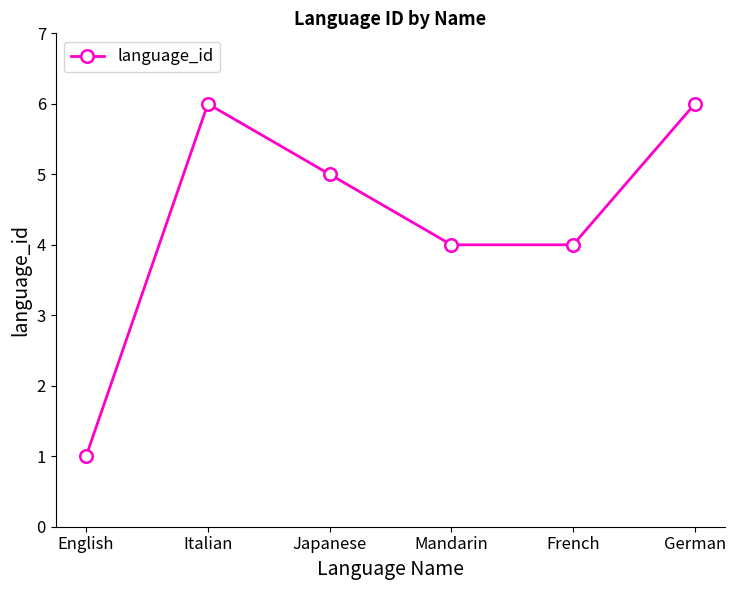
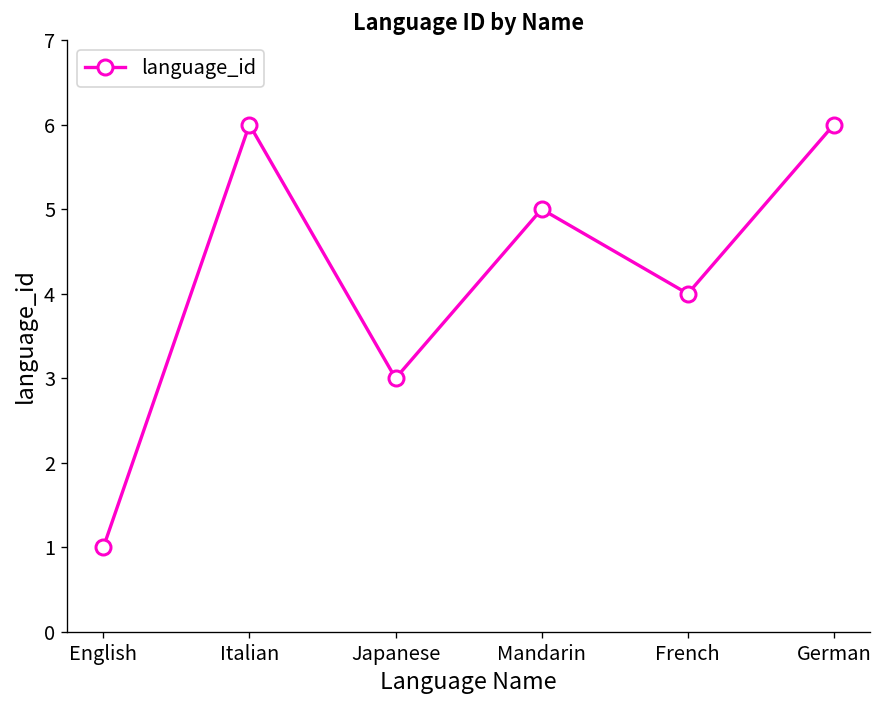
  {
    "English": 1,
    "Italian": 6,
-   "Japanese": 5,
-   "Mandarin": 4,
+   "Japanese": 3,
+   "Mandarin": 5,
    "French": 4,
    "German": 6
  }
